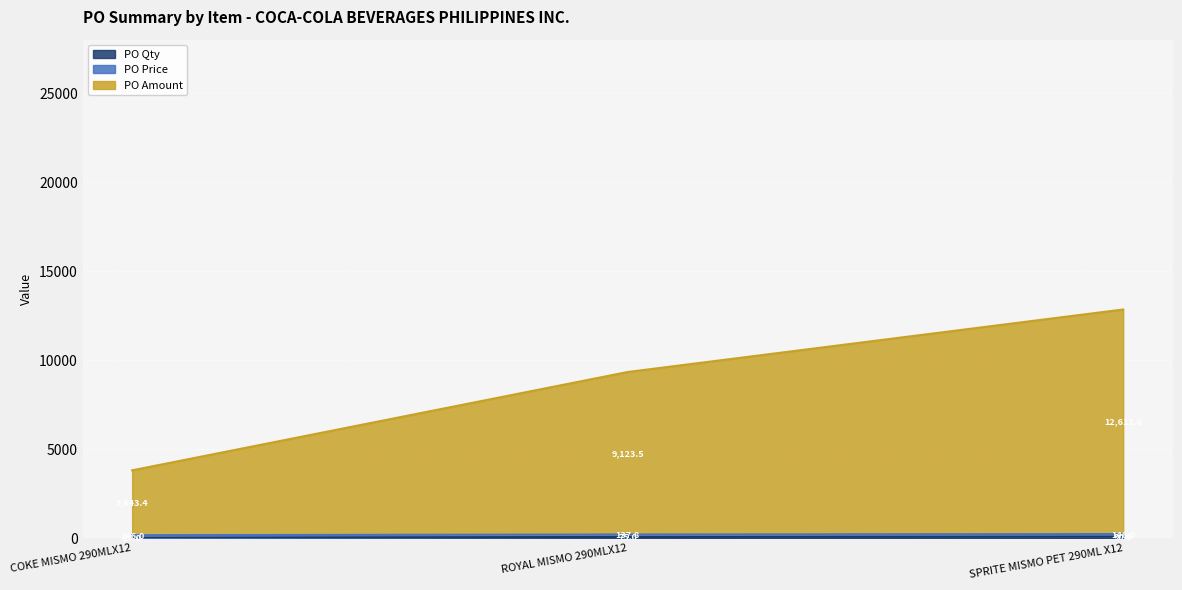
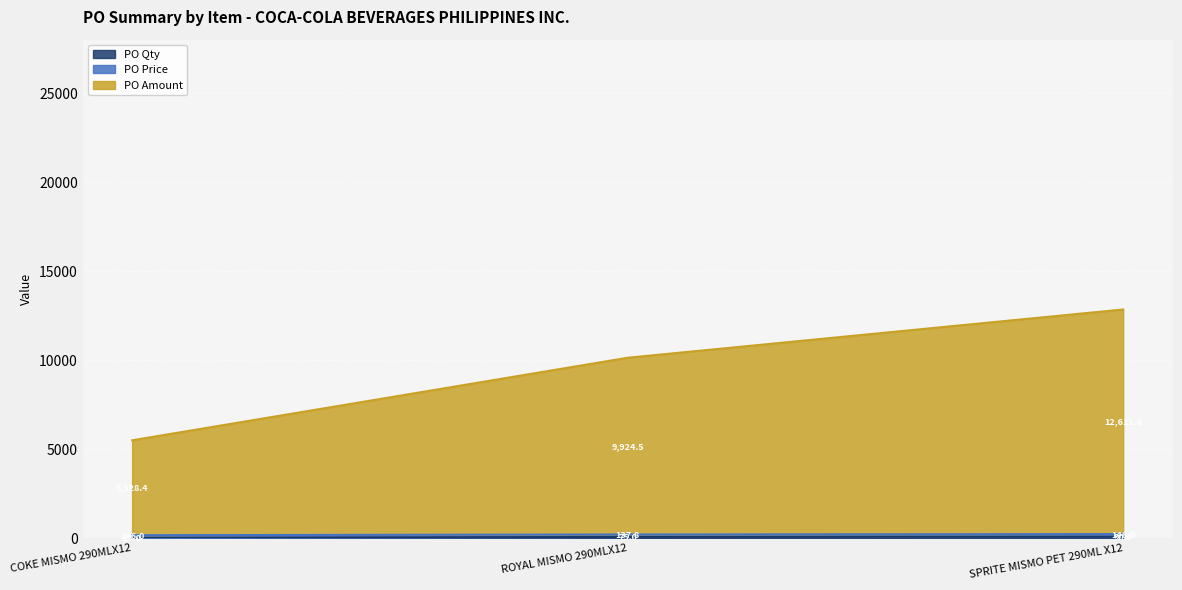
  {
    "PO Qty": {
      "COKE MISMO 290MLX12": "0",
      "SPRITE MISMO PET 290ML X12": "100"
    },
    "PO Price": {
      "COKE MISMO 290MLX12": "100",
      "SPRITE MISMO PET 290ML X12": "100"
    },
    "PO Amount": {
-     "COKE MISMO 290MLX12": "3600",
-     "ROYAL MISMO 290MLX12": "9,123.5"
+     "COKE MISMO 290MLX12": "5300",
+     "ROYAL MISMO 290MLX12": "9,924.5"
    }
  }
